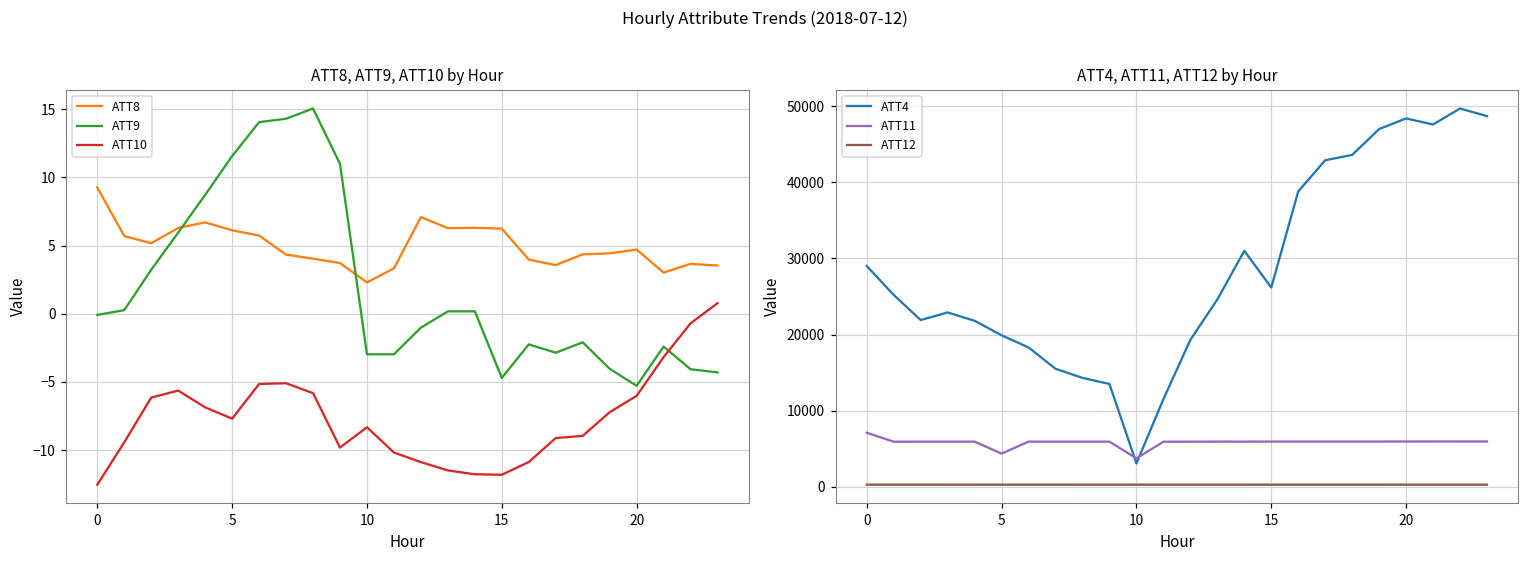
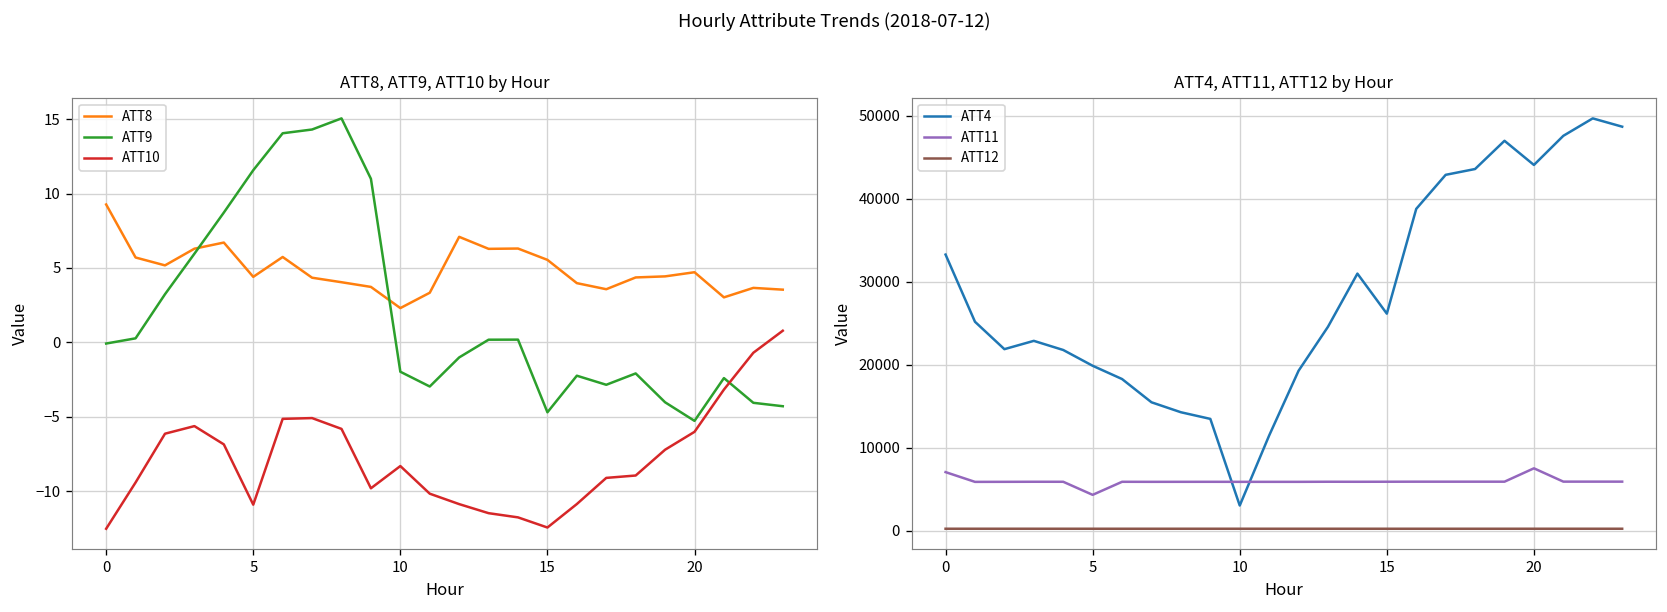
  {
    "ATT8, ATT9, ATT10 by Hour": {
      "ATT8": {
        "0": 9.3,
-       "5": 6.1,
+       "5": 4.4,
        "10": 2.3,
-       "15": 6.2,
+       "15": 5.5,
        "20": 4.7
      },
      "ATT9": {
        "0": -0.1,
        "5": 11.6,
-       "10": -3.0,
+       "10": -2.0,
        "15": -4.7,
        "20": -5.3
      },
      "ATT10": {
        "0": -12.5,
-       "5": -7.7,
+       "5": -10.9,
        "10": -8.3,
-       "15": -11.8,
+       "15": -12.5,
        "20": -6.0
      }
    },
    "ATT4, ATT11, ATT12 by Hour": {
      "ATT4": {
-       "0": 29000,
+       "0": 33000,
        "5": 20000,
        "10": 3000,
        "15": 26000,
-       "20": 48000
+       "20": 44000
      },
      "ATT11": {
        "0": 7000,
        "5": 4000,
-       "10": 4000,
+       "10": 6000,
        "15": 6000,
-       "20": 6000
+       "20": 8000
      },
      "ATT12": {
        "0": 0,
        "5": 0,
        "10": 0,
        "15": 0,
        "20": 0
      }
    }
  }
